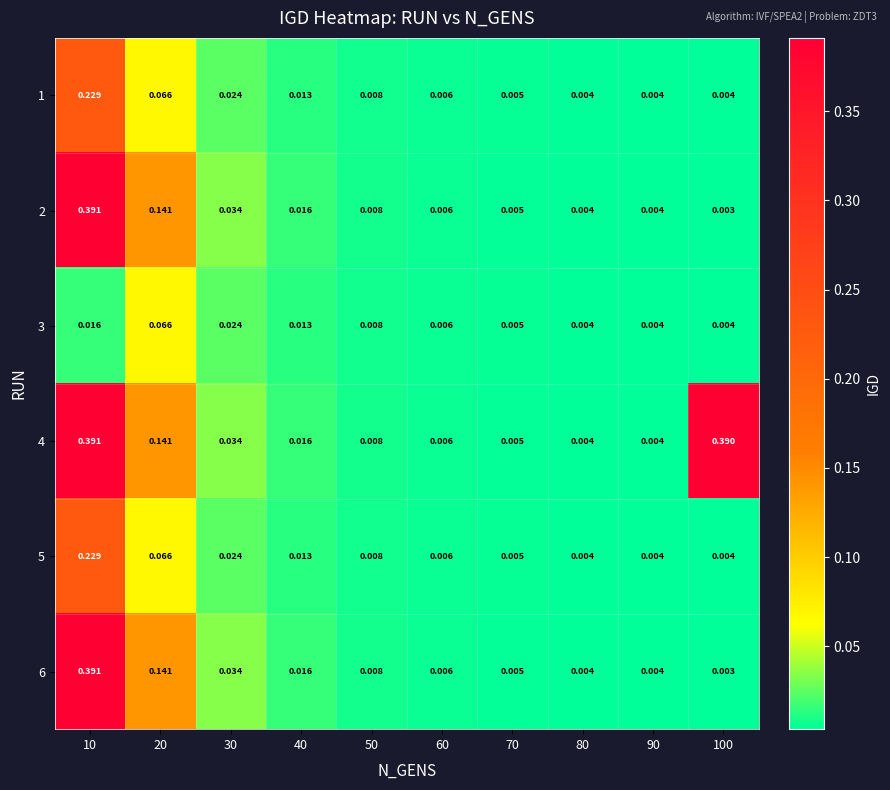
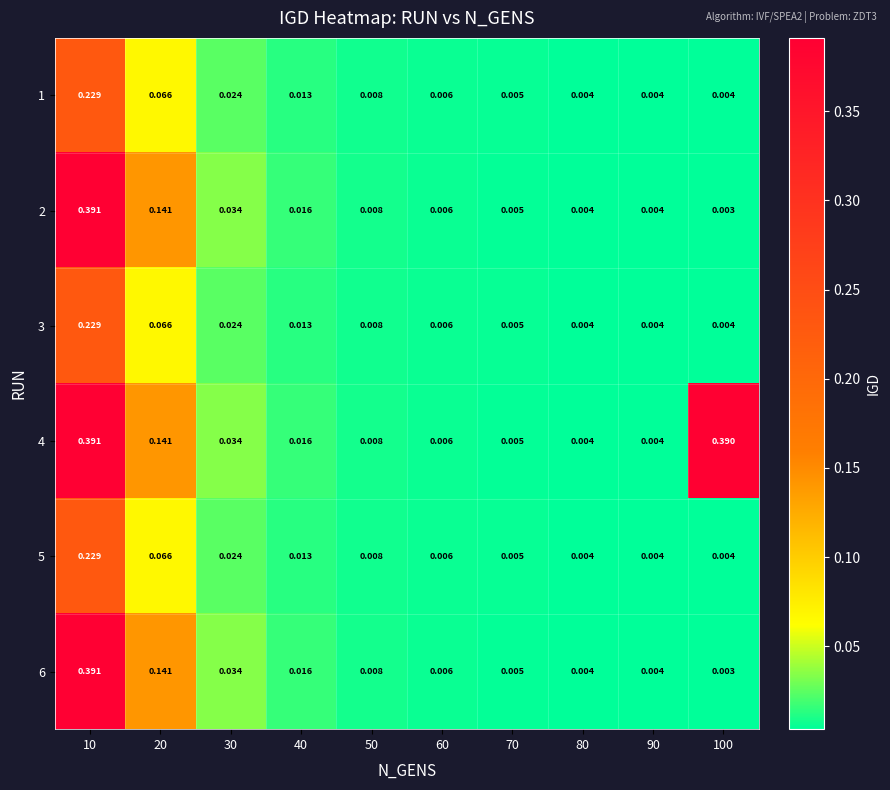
  {
    "1": {
      "10": 0.229,
      "20": 0.066,
      "30": 0.024,
      "40": 0.013,
      "50": 0.008,
      "60": 0.006,
      "70": 0.005,
      "80": 0.004,
      "90": 0.004,
      "100": 0.004
    },
    "2": {
      "10": 0.391,
      "20": 0.141,
      "30": 0.034,
      "40": 0.016,
      "50": 0.008,
      "60": 0.006,
      "70": 0.005,
      "80": 0.004,
      "90": 0.004,
      "100": 0.003
    },
    "3": {
-     "10": 0.016,
+     "10": 0.229,
      "20": 0.066,
      "30": 0.024,
      "40": 0.013,
      "50": 0.008,
      "60": 0.006,
      "70": 0.005,
      "80": 0.004,
      "90": 0.004,
      "100": 0.004
    },
    "4": {
      "10": 0.391,
      "20": 0.141,
      "30": 0.034,
      "40": 0.016,
      "50": 0.008,
      "60": 0.006,
      "70": 0.005,
      "80": 0.004,
      "90": 0.004,
      "100": 0.390
    },
    "5": {
      "10": 0.229,
      "20": 0.066,
      "30": 0.024,
      "40": 0.013,
      "50": 0.008,
      "60": 0.006,
      "70": 0.005,
      "80": 0.004,
      "90": 0.004,
      "100": 0.004
    },
    "6": {
      "10": 0.391,
      "20": 0.141,
      "30": 0.034,
      "40": 0.016,
      "50": 0.008,
      "60": 0.006,
      "70": 0.005,
      "80": 0.004,
      "90": 0.004,
      "100": 0.003
    }
  }
